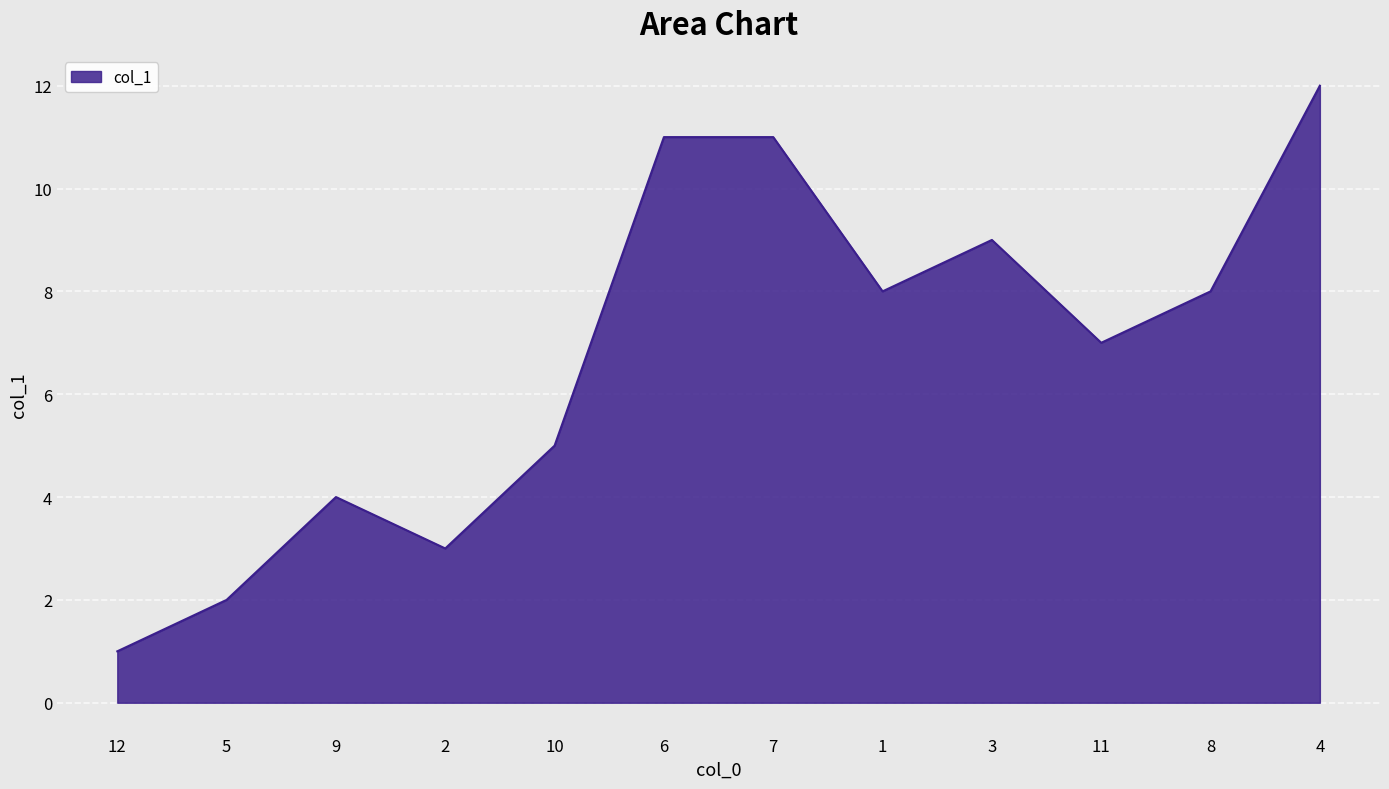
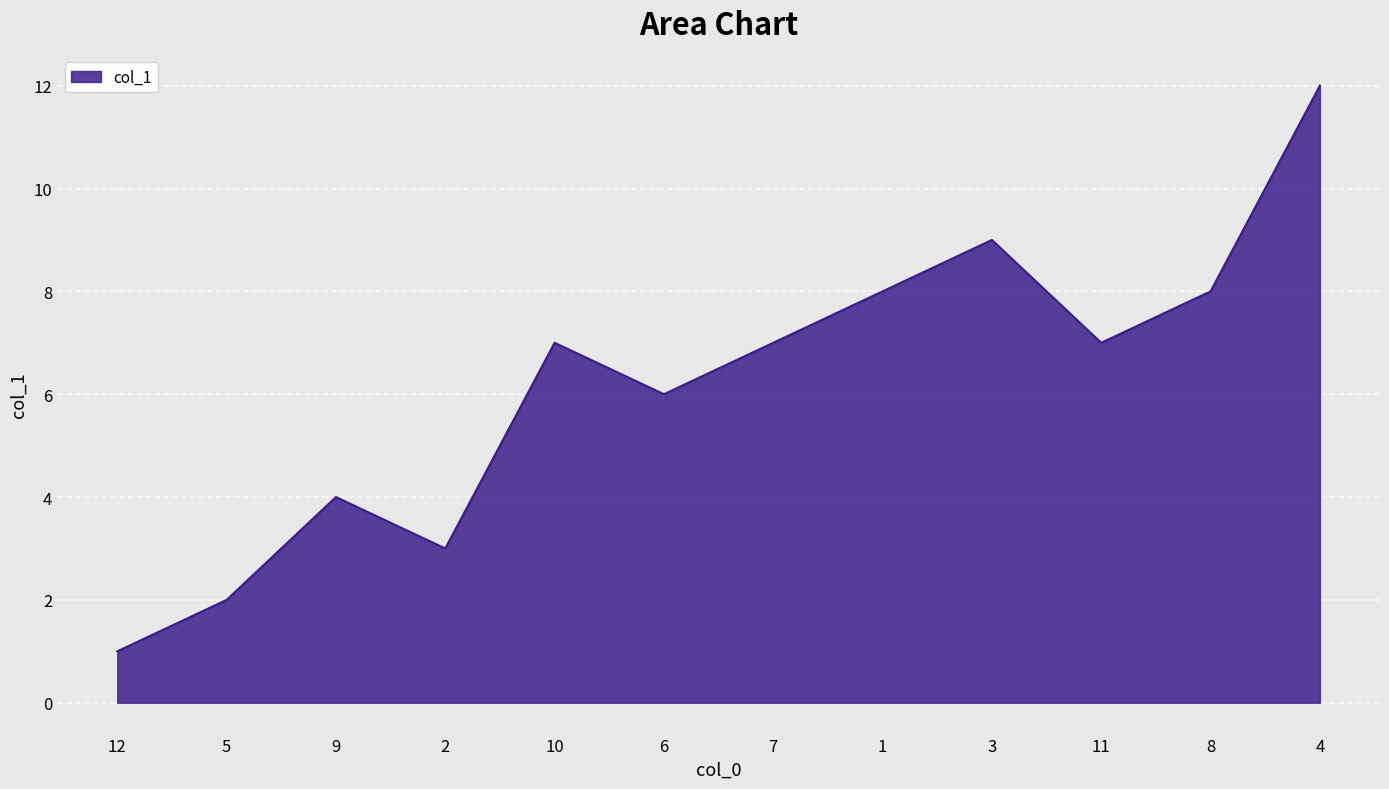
  {
    "12": 1,
    "5": 2,
    "9": 4,
    "2": 3,
-   "10": 5,
-   "6": 11,
-   "7": 11,
+   "10": 7,
+   "6": 6,
+   "7": 7,
    "1": 8,
    "3": 9,
    "11": 7,
    "8": 8,
    "4": 12
  }
